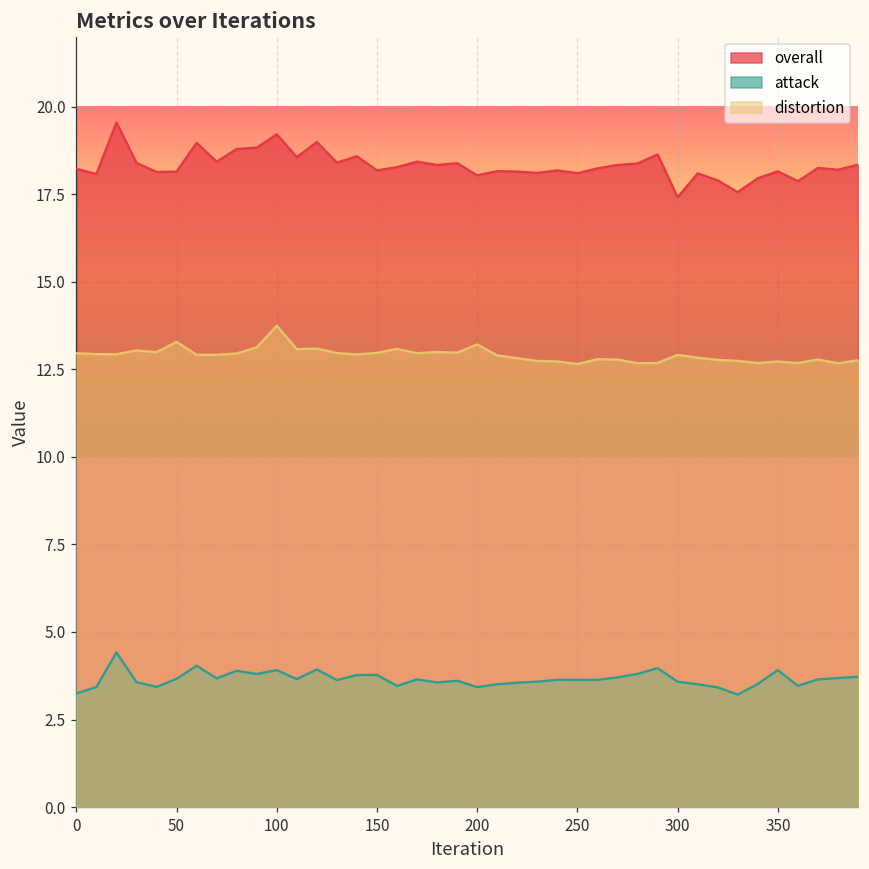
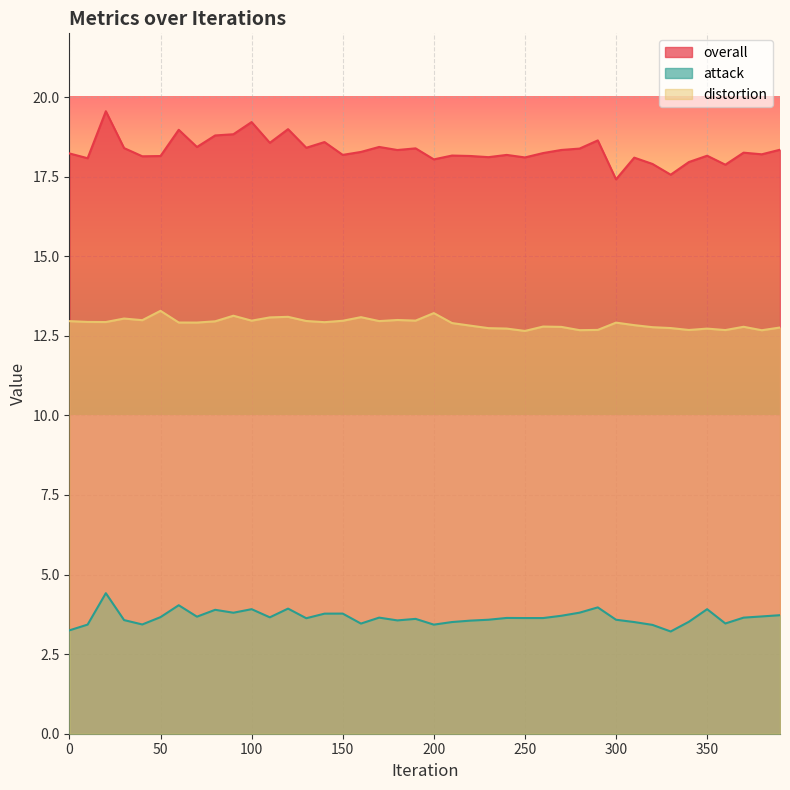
  {
    "overall": {
      "0": 18.2,
      "50": 18.1,
      "100": 19.2,
      "150": 18.2,
      "200": 18.0,
      "250": 18.1,
      "300": 17.4,
      "350": 18.2
    },
    "attack": {
      "0": 3.2,
      "50": 3.7,
      "100": 3.9,
      "150": 3.8,
      "200": 3.4,
      "250": 3.6,
      "300": 3.6,
      "350": 3.9
    },
    "distortion": {
      "0": 13.0,
      "50": 13.3,
-     "100": 13.7,
+     "100": 13.0,
      "150": 13.0,
      "200": 13.2,
      "250": 12.7,
      "300": 12.9,
      "350": 12.7
    }
  }
